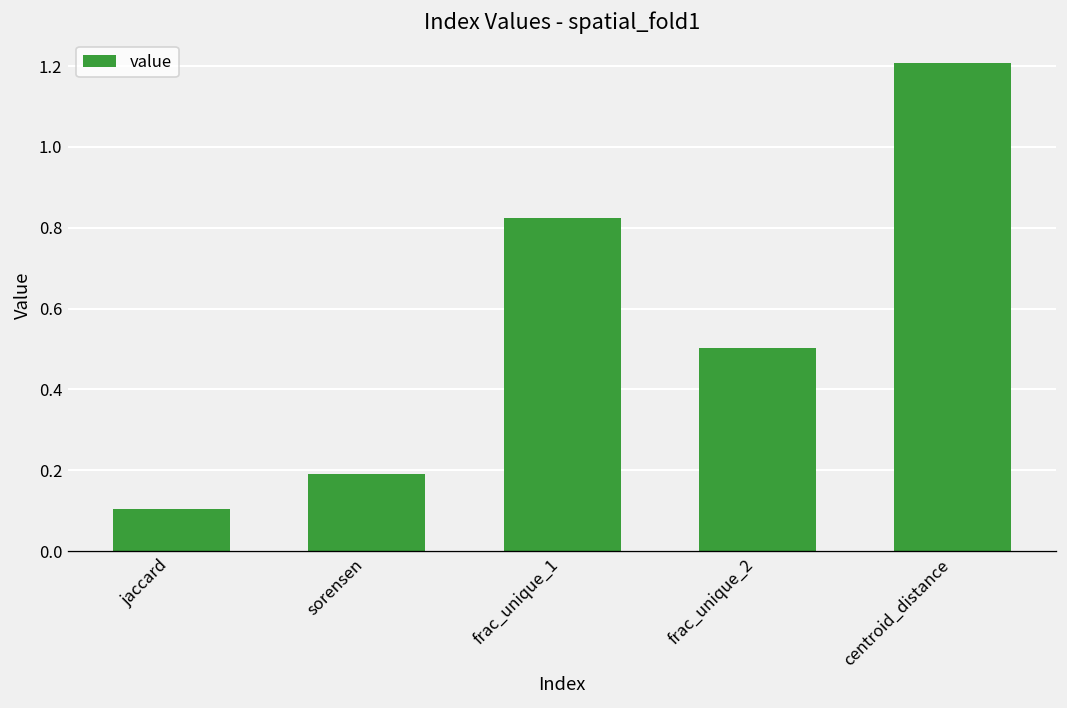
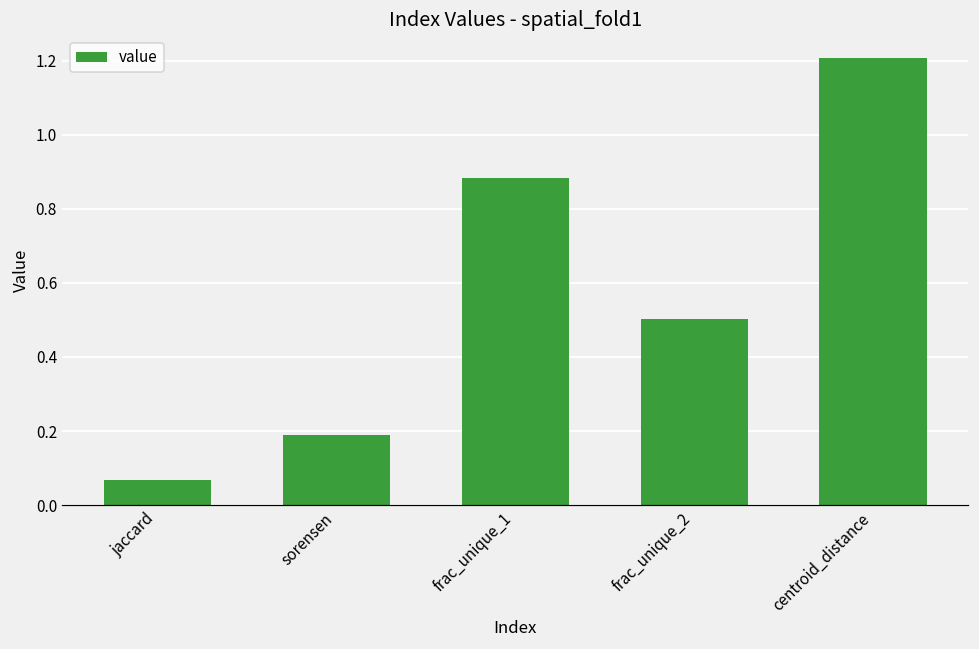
  {
-   "jaccard": 0.11,
+   "jaccard": 0.07,
    "sorensen": 0.19,
-   "frac_unique_1": 0.83,
+   "frac_unique_1": 0.88,
    "frac_unique_2": 0.50,
    "centroid_distance": 1.21
  }
